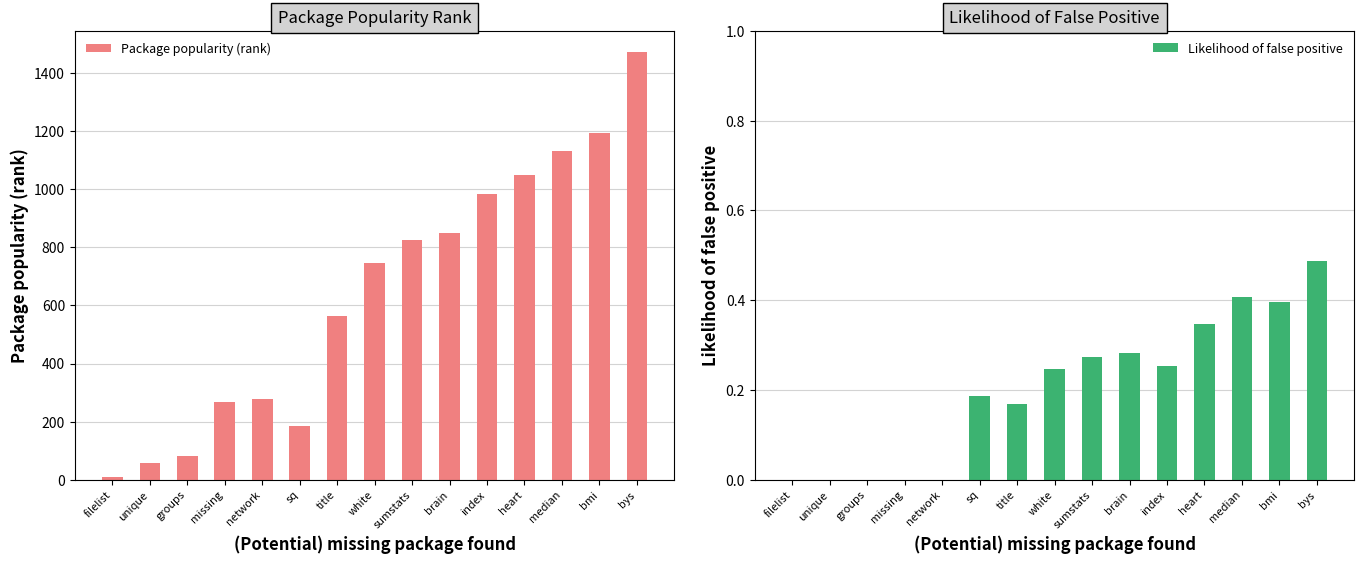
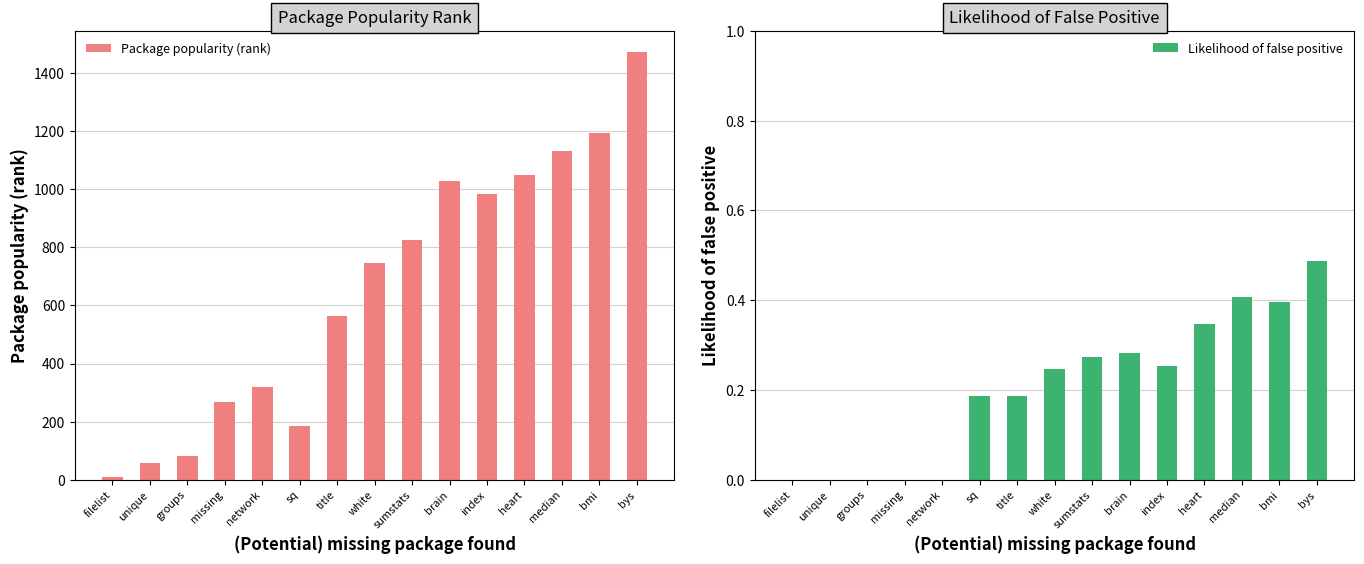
  {
    "Package Popularity Rank": {
      "unique": 60,
      "groups": 80,
      "missing": 270,
-     "network": 280,
+     "network": 320,
      "sq": 190,
      "title": 570,
      "white": 750,
      "sumstats": 830,
-     "brain": 850,
+     "brain": 1030,
      "index": 990,
      "heart": 1050,
      "median": 1130,
      "bmi": 1190,
      "bys": 1470
    },
    "Likelihood of False Positive": {
      "filelist": 0.00,
      "unique": 0.00,
      "groups": 0.00,
      "missing": 0.00,
      "network": 0.00,
      "sq": 0.19,
-     "title": 0.17,
+     "title": 0.19,
      "white": 0.25,
      "sumstats": 0.27,
      "brain": 0.28,
      "index": 0.25,
      "heart": 0.35,
      "median": 0.41,
      "bmi": 0.40,
      "bys": 0.49
    }
  }
